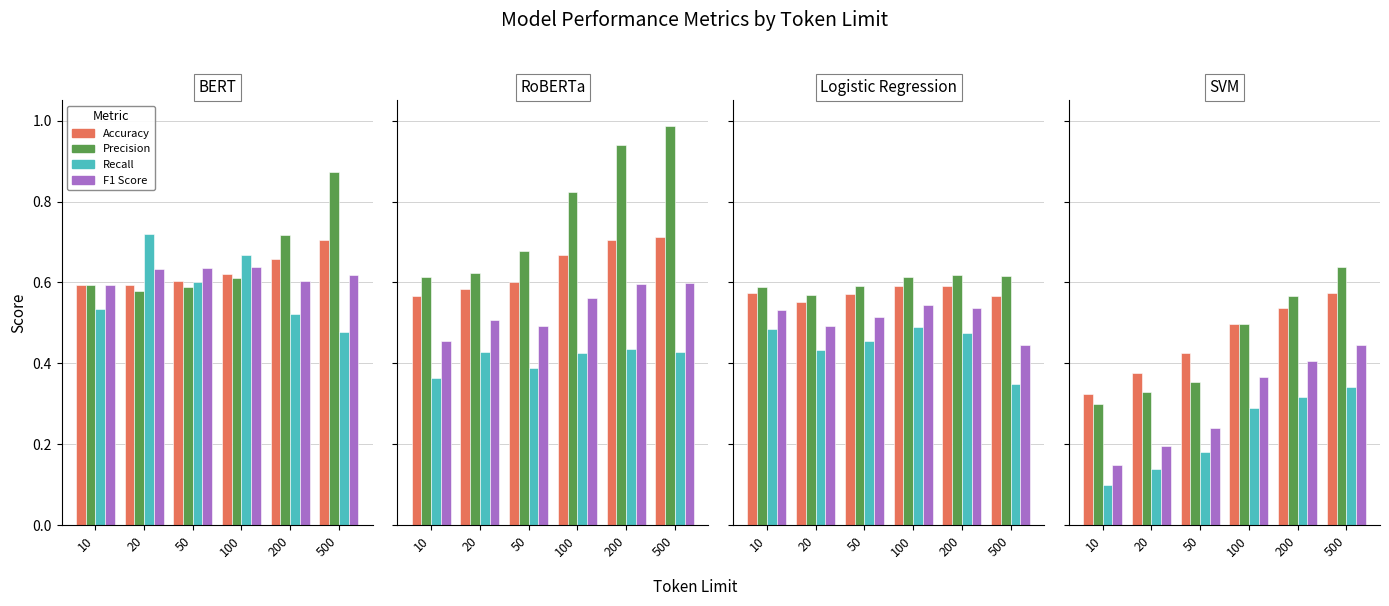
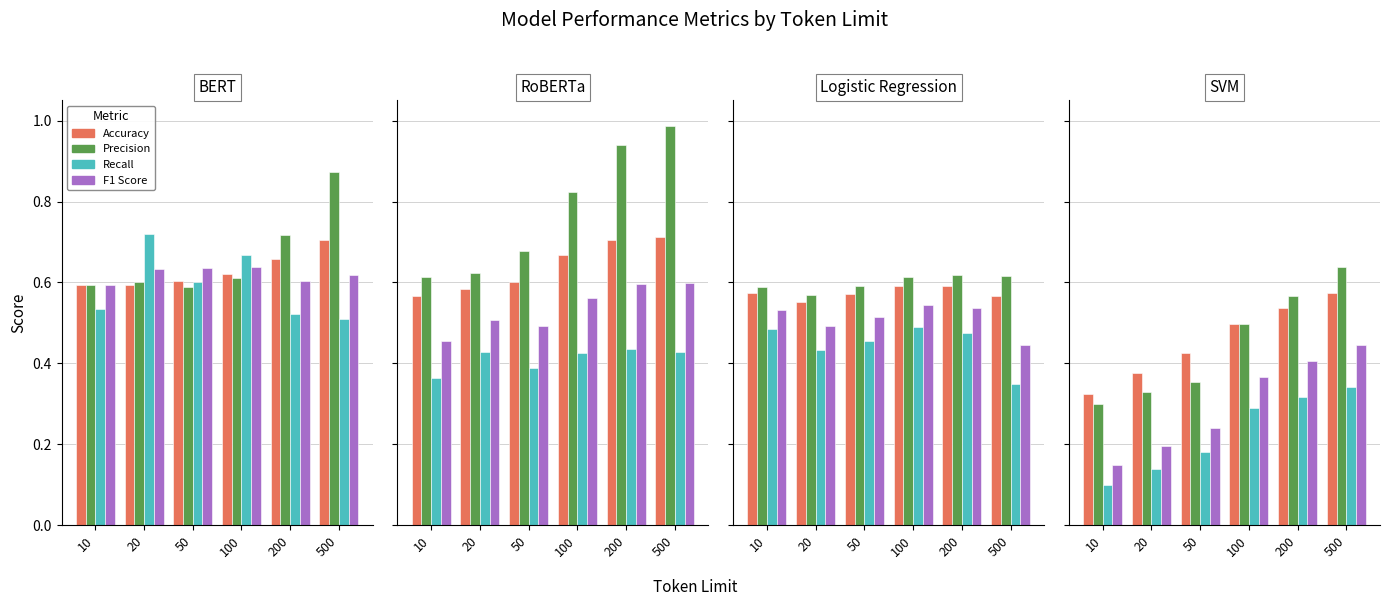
  {
    "BERT": {
      "Accuracy": {
        "10": 0.59,
        "20": 0.59,
        "50": 0.60,
        "100": 0.62,
        "200": 0.66,
        "500": 0.70
      },
      "Precision": {
        "10": 0.59,
-       "20": 0.58,
+       "20": 0.60,
        "50": 0.59,
        "100": 0.61,
        "200": 0.72,
        "500": 0.87
      },
      "Recall": {
        "10": 0.53,
        "20": 0.72,
        "50": 0.60,
        "100": 0.67,
        "200": 0.52,
-       "500": 0.48
+       "500": 0.51
      },
      "F1 Score": {
        "10": 0.59,
        "20": 0.63,
        "50": 0.64,
        "100": 0.64,
        "200": 0.60,
        "500": 0.62
      }
    }
  }
